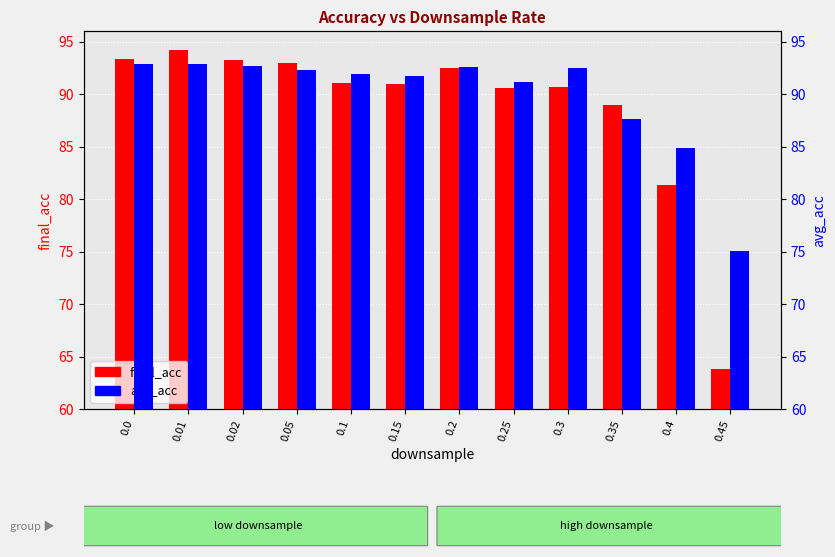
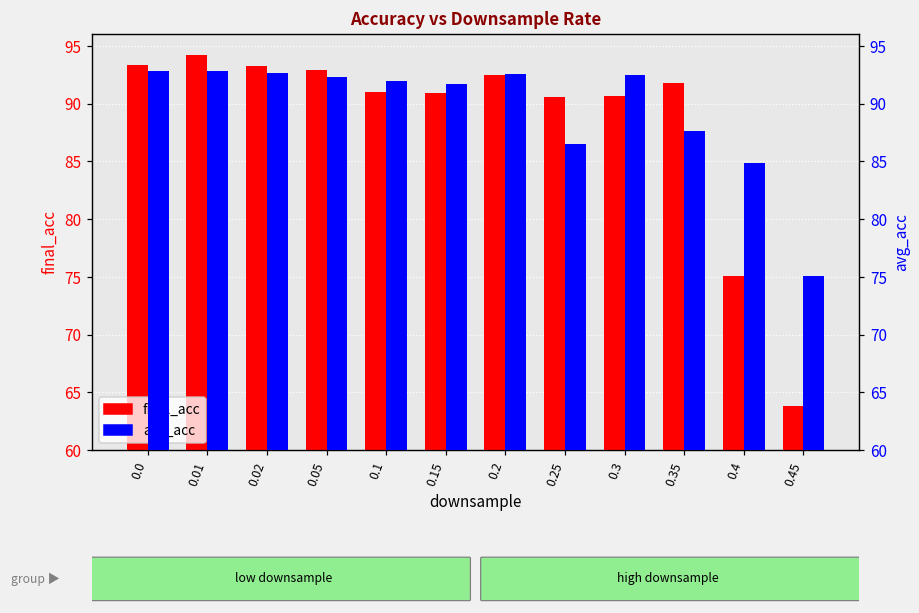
  {
    "final_acc": {
      "0.0": 93.3,
      "0.01": 94.2,
      "0.02": 93.3,
      "0.05": 92.9,
      "0.1": 91.0,
      "0.15": 90.9,
      "0.2": 92.5,
      "0.25": 90.6,
      "0.3": 90.6,
-     "0.35": 89.0,
-     "0.4": 81.4,
+     "0.35": 91.8,
+     "0.4": 75.1,
      "0.45": 63.9
    },
    "avg_acc": {
      "0.0": 92.9,
      "0.01": 92.8,
      "0.02": 92.7,
      "0.05": 92.3,
      "0.1": 91.9,
      "0.15": 91.7,
      "0.2": 92.6,
-     "0.25": 91.2,
+     "0.25": 86.6,
      "0.3": 92.5,
      "0.35": 87.6,
      "0.4": 84.9,
      "0.45": 75.1
    }
  }
